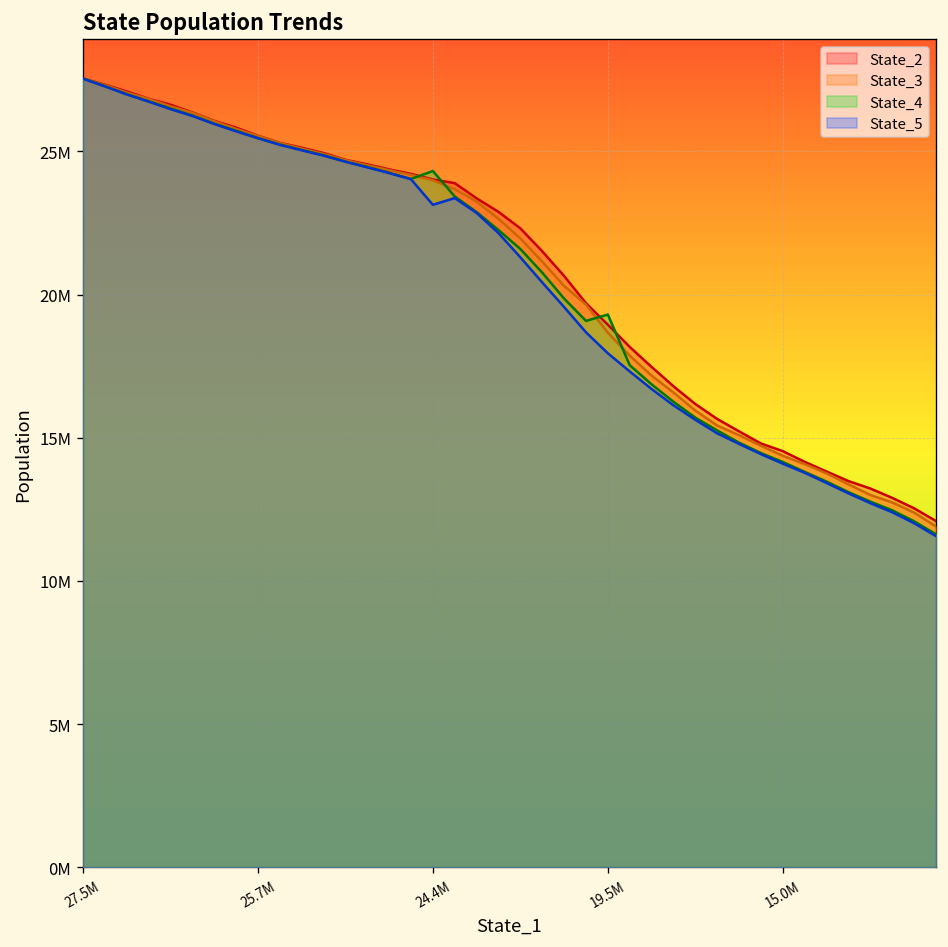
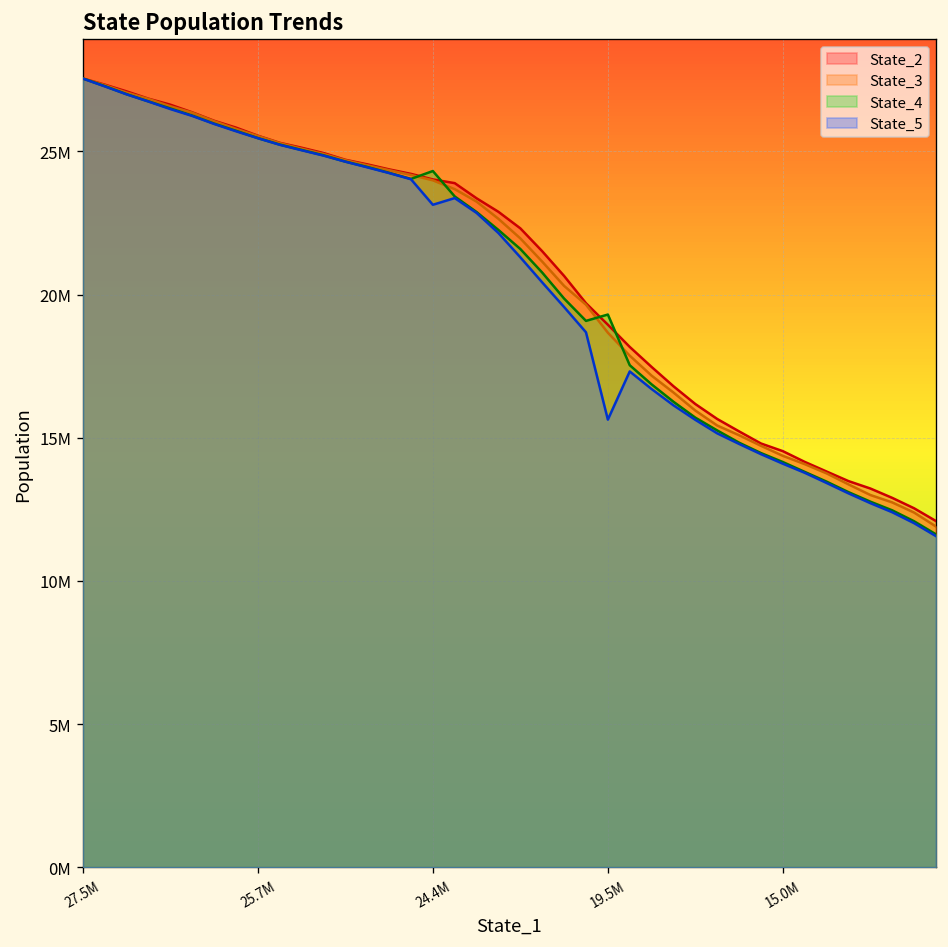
  {
    "State_4": {
      "24.4M": 24300000,
      "19.5M": 19300000
    },
    "State_5": {
      "24.4M": 23100000,
-     "19.5M": 17900000
+     "19.5M": 15600000
    }
  }
